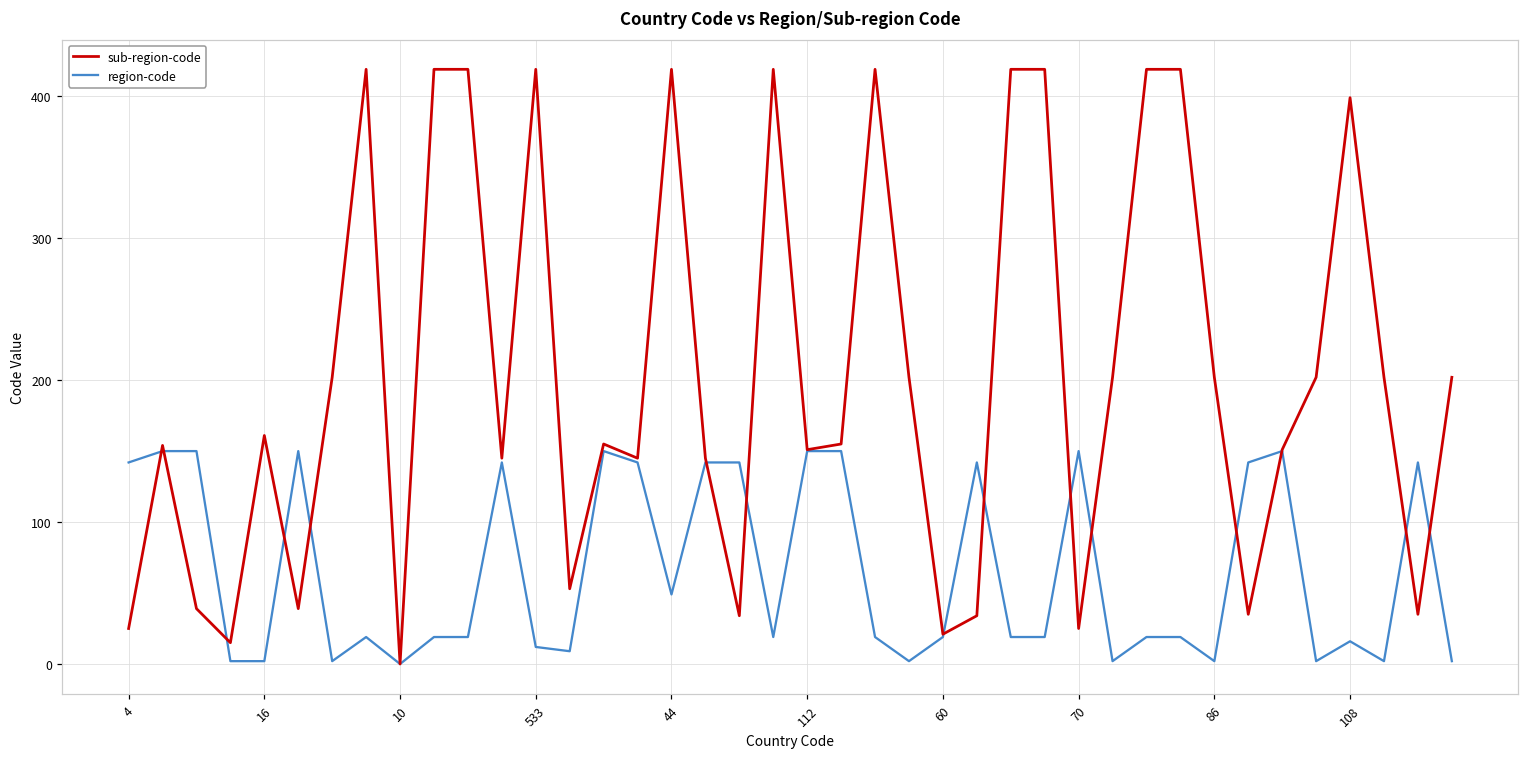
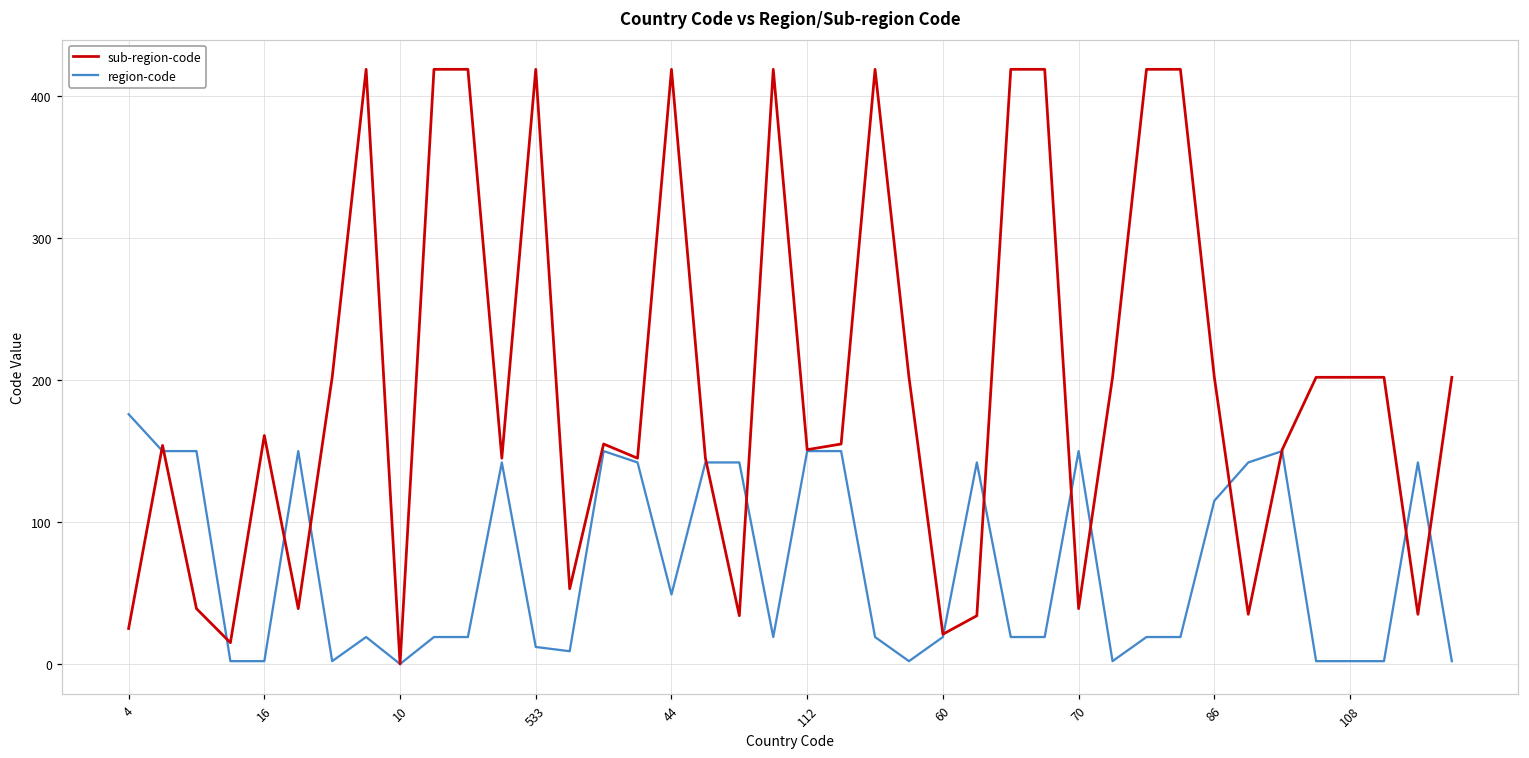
  {
    "sub-region-code": {
      "4": 25,
      "16": 161,
      "533": 419,
      "44": 419,
      "60": 21,
-     "70": 25,
+     "70": 39,
      "86": 202,
-     "108": 399
+     "108": 202
    },
    "region-code": {
-     "4": 142,
+     "4": 176,
      "16": 2,
      "533": 12,
      "44": 49,
      "60": 19,
      "70": 150,
-     "86": 2,
-     "108": 16
+     "86": 115,
+     "108": 2
    }
  }
